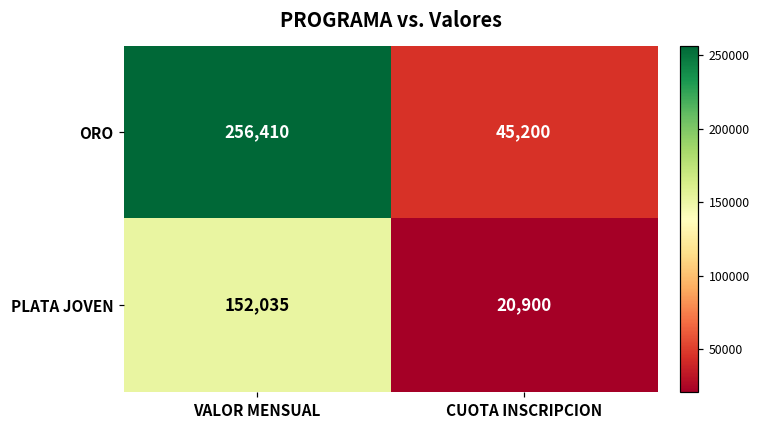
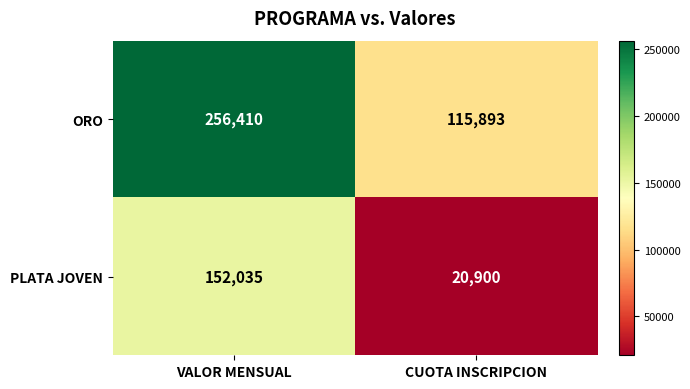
  {
    "ORO": {
      "VALOR MENSUAL": "256,410",
-     "CUOTA INSCRIPCION": "45,200"
+     "CUOTA INSCRIPCION": "115,893"
    },
    "PLATA JOVEN": {
      "VALOR MENSUAL": "152,035",
      "CUOTA INSCRIPCION": "20,900"
    }
  }
